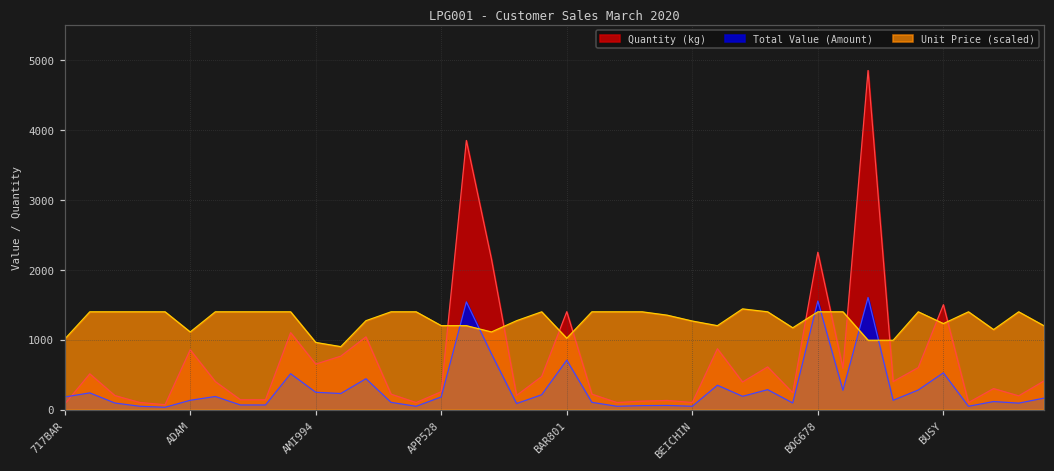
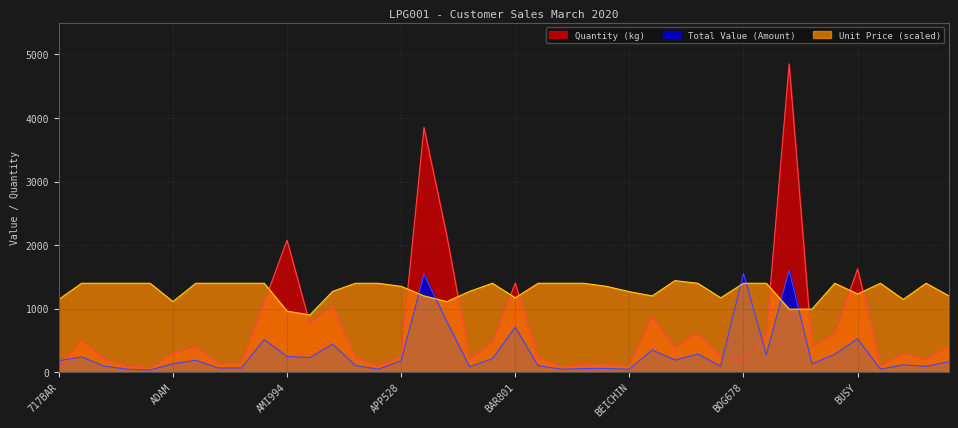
  {
    "Quantity (kg)": {
      "717BAR": 100,
-     "ADAM": 900,
-     "AMI994": 700,
+     "ADAM": 300,
+     "AMI994": 2100,
      "APP528": 300,
      "BAR801": 1400,
      "BEICHIN": 100,
-     "BOG678": 2300,
-     "BUSY": 1500
+     "BOG678": 200,
+     "BUSY": 1600
    },
    "Total Value (Amount)": {
      "717BAR": 200,
      "ADAM": 100,
      "AMI994": 200,
      "APP528": 200,
      "BAR801": 700,
      "BEICHIN": 0,
      "BOG678": 1600,
      "BUSY": 500
    },
    "Unit Price (scaled)": {
-     "717BAR": 1000,
+     "717BAR": 1100,
      "ADAM": 1100,
      "AMI994": 1000,
-     "APP528": 1200,
-     "BAR801": 1000,
+     "APP528": 1400,
+     "BAR801": 1200,
      "BEICHIN": 1300,
      "BOG678": 1400,
      "BUSY": 1200
    }
  }
